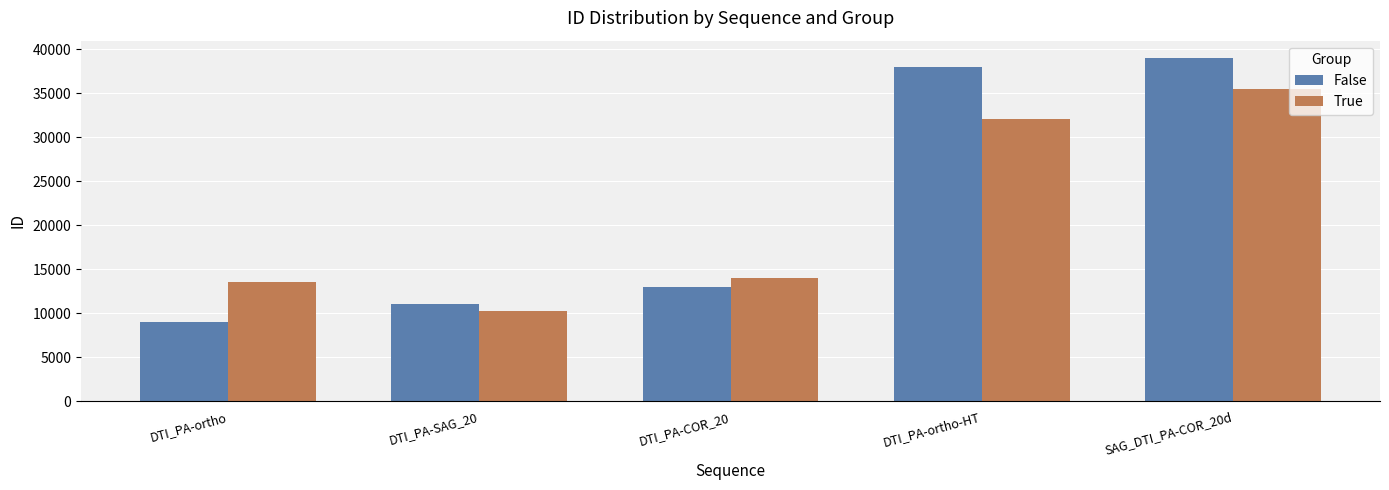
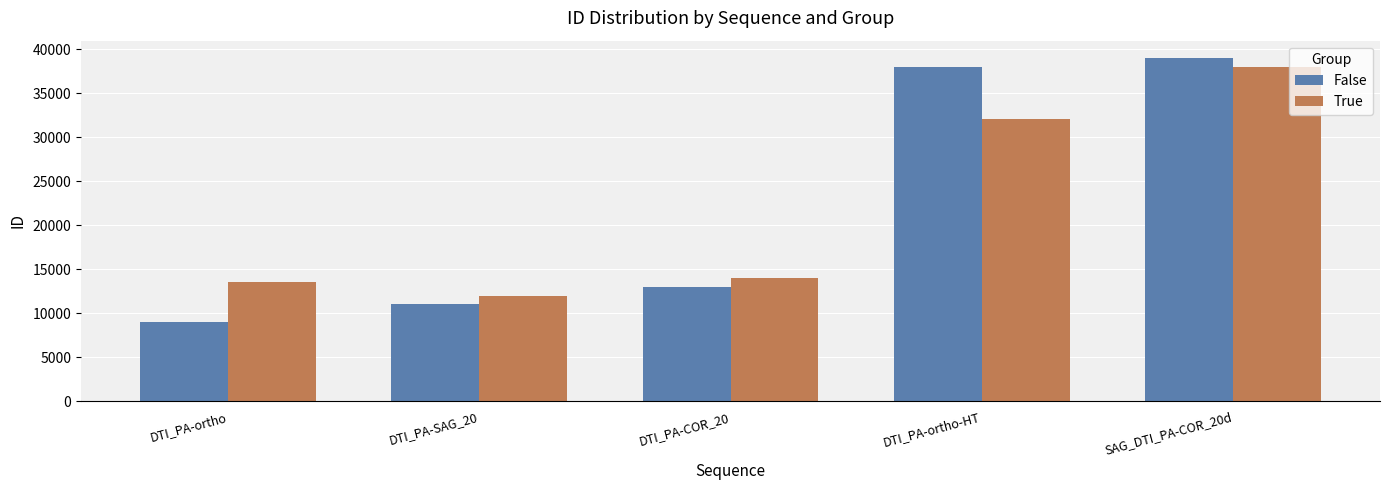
  {
    "False": {
      "DTI_PA-ortho": 9000,
      "DTI_PA-SAG_20": 11000,
      "DTI_PA-COR_20": 13000,
      "DTI_PA-ortho-HT": 38000,
      "SAG_DTI_PA-COR_20d": 39000
    },
    "True": {
      "DTI_PA-ortho": 14000,
-     "DTI_PA-SAG_20": 10000,
+     "DTI_PA-SAG_20": 12000,
      "DTI_PA-COR_20": 14000,
      "DTI_PA-ortho-HT": 32000,
-     "SAG_DTI_PA-COR_20d": 35000
+     "SAG_DTI_PA-COR_20d": 38000
    }
  }
